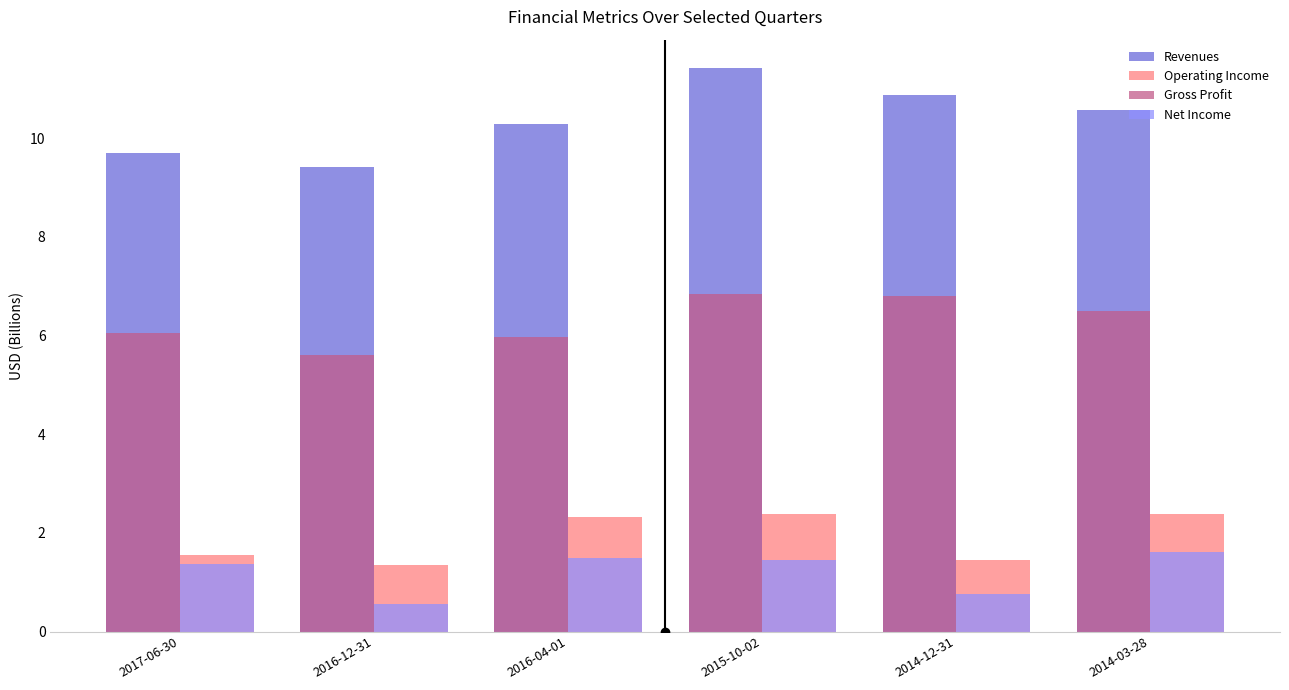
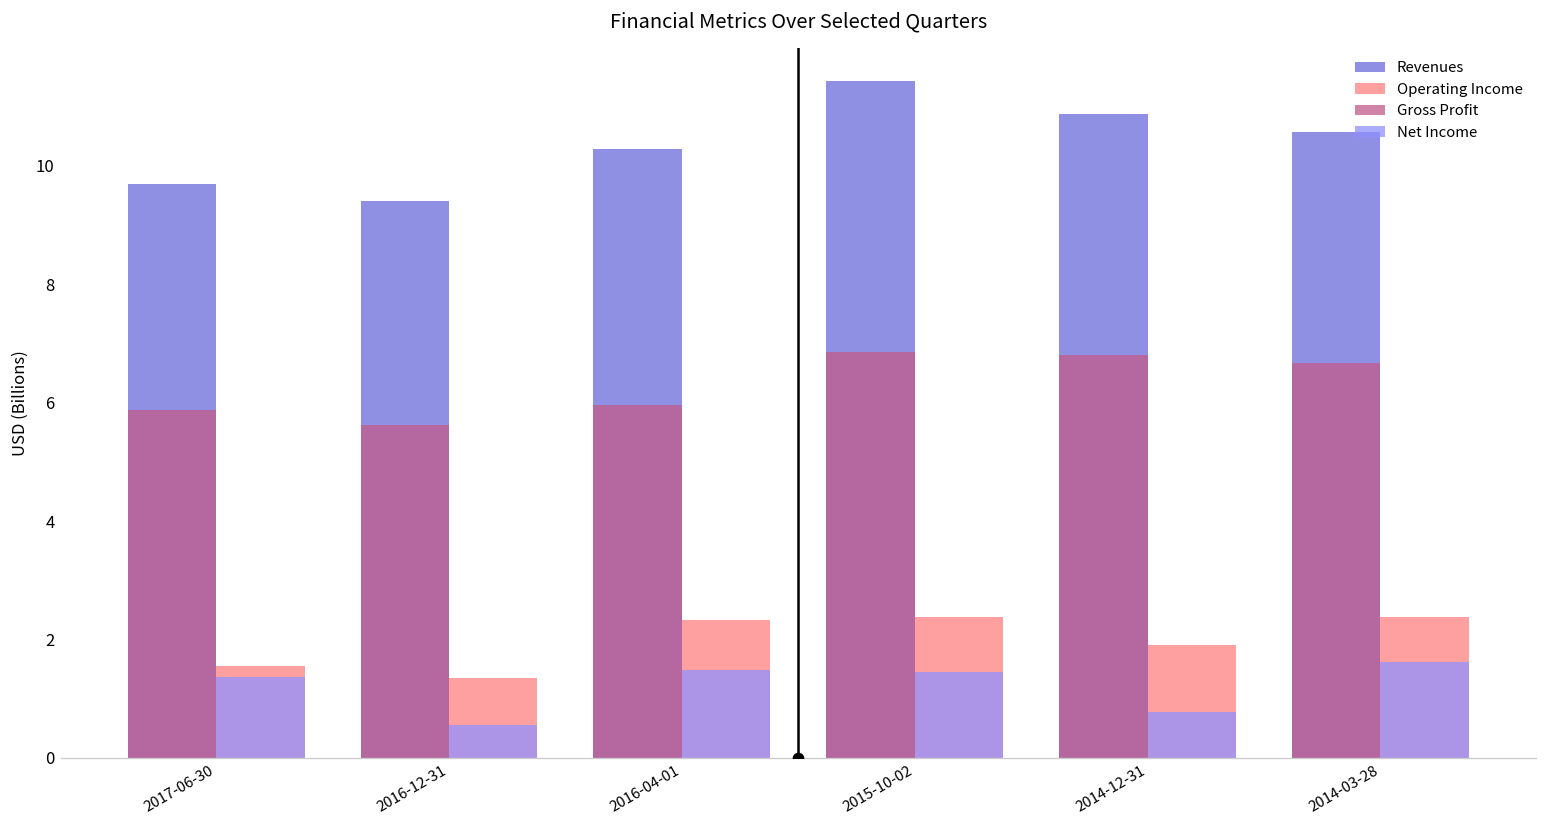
  {
    "Operating Income": {
      "2017-06-30": 1.6,
      "2016-12-31": 1.4,
      "2016-04-01": 2.3,
      "2015-10-02": 2.4,
-     "2014-12-31": 1.5,
+     "2014-12-31": 1.9,
      "2014-03-28": 2.4
    },
    "Gross Profit": {
-     "2017-06-30": 6.0,
-     "2014-03-28": 6.5
+     "2017-06-30": 5.9,
+     "2014-03-28": 6.7
    }
  }
